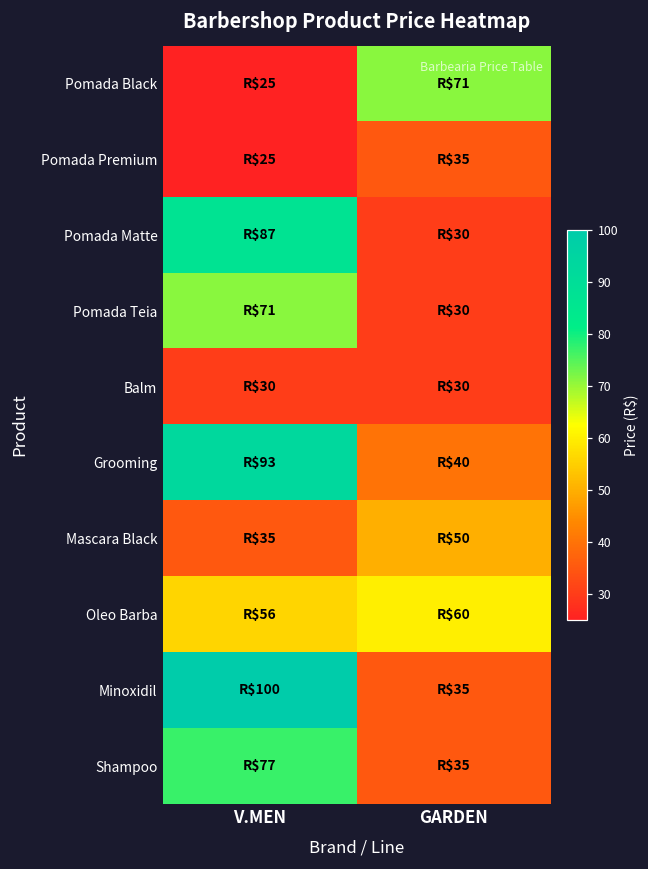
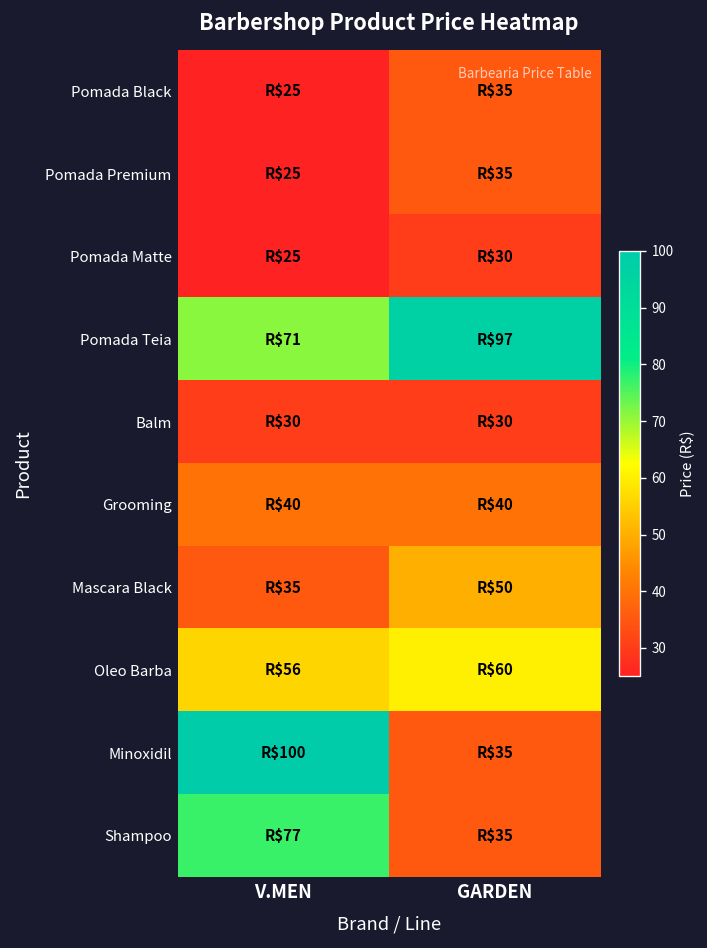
  {
    "Pomada Black": {
      "V.MEN": "$25",
-     "GARDEN": "$71"
+     "GARDEN": "$35"
    },
    "Pomada Premium": {
      "V.MEN": "$25",
      "GARDEN": "$35"
    },
    "Pomada Matte": {
-     "V.MEN": "$87",
+     "V.MEN": "$25",
      "GARDEN": "$30"
    },
    "Pomada Teia": {
      "V.MEN": "$71",
-     "GARDEN": "$30"
+     "GARDEN": "$97"
    },
    "Balm": {
      "V.MEN": "$30",
      "GARDEN": "$30"
    },
    "Grooming": {
-     "V.MEN": "$93",
+     "V.MEN": "$40",
      "GARDEN": "$40"
    },
    "Mascara Black": {
      "V.MEN": "$35",
      "GARDEN": "$50"
    },
    "Oleo Barba": {
      "V.MEN": "$56",
      "GARDEN": "$60"
    },
    "Minoxidil": {
      "V.MEN": "$100",
      "GARDEN": "$35"
    },
    "Shampoo": {
      "V.MEN": "$77",
      "GARDEN": "$35"
    }
  }
